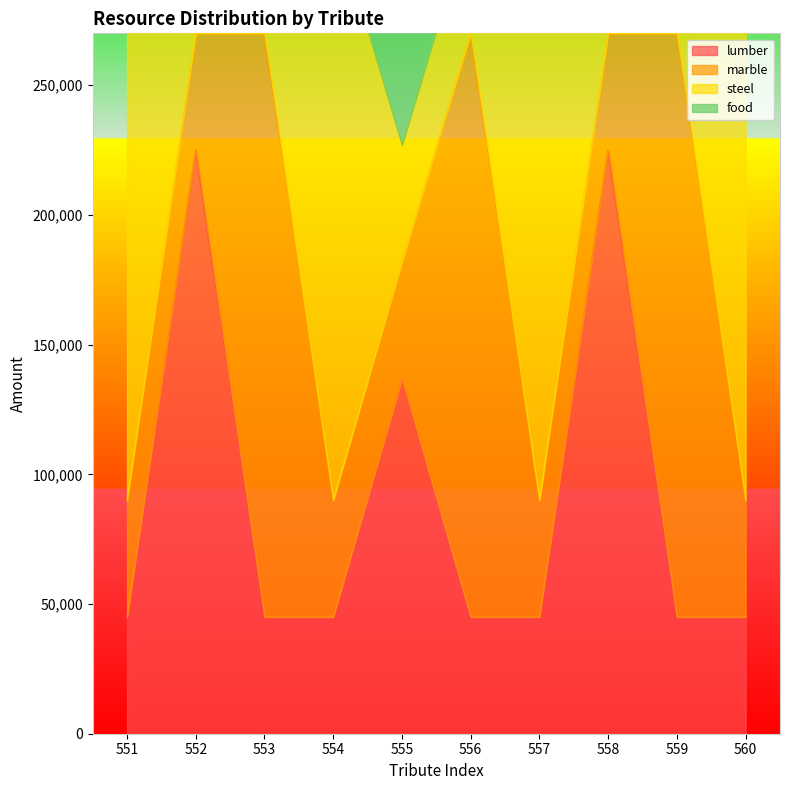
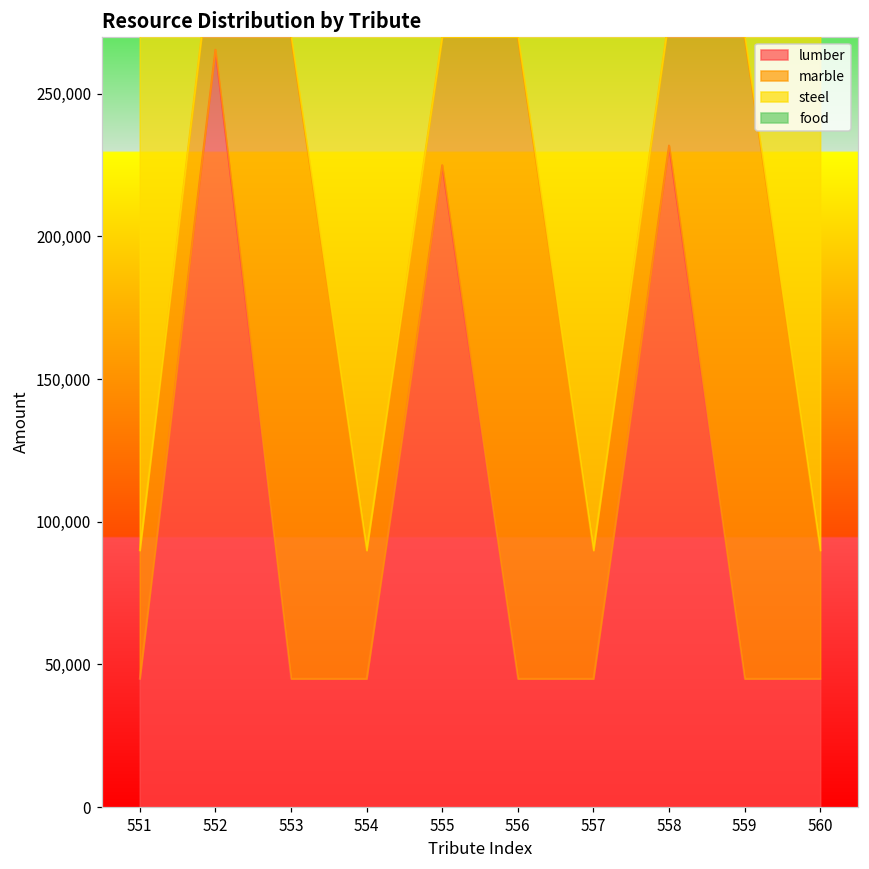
  {
    "lumber": {
      "551": "45,000",
-     "552": "225,000",
+     "552": "265,000",
      "553": "45,000",
      "554": "45,000",
-     "555": "137,000",
+     "555": "225,000",
      "556": "45,000",
      "557": "45,000",
-     "558": "225,000",
+     "558": "232,000",
      "559": "45,000",
      "560": "45,000"
    },
    "marble": {
      "551": "45,000",
      "553": "225,000",
      "554": "45,000",
      "555": "45,000",
      "556": "225,000",
      "557": "45,000",
      "559": "225,000",
      "560": "45,000"
    }
  }
